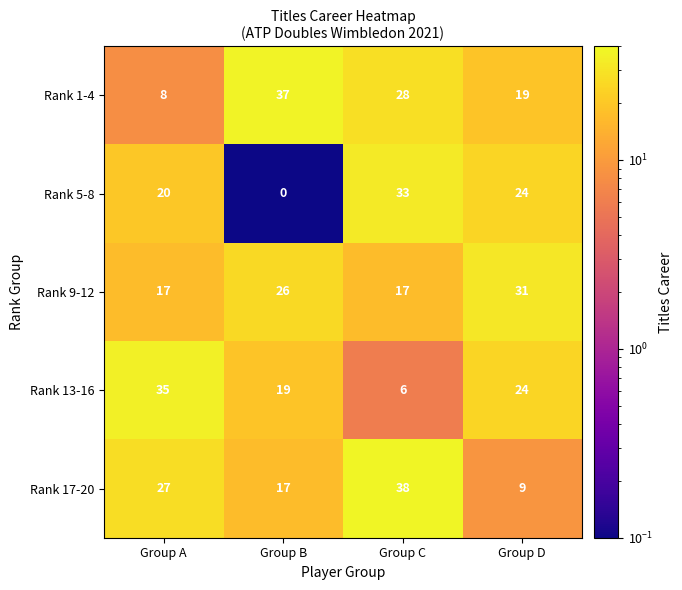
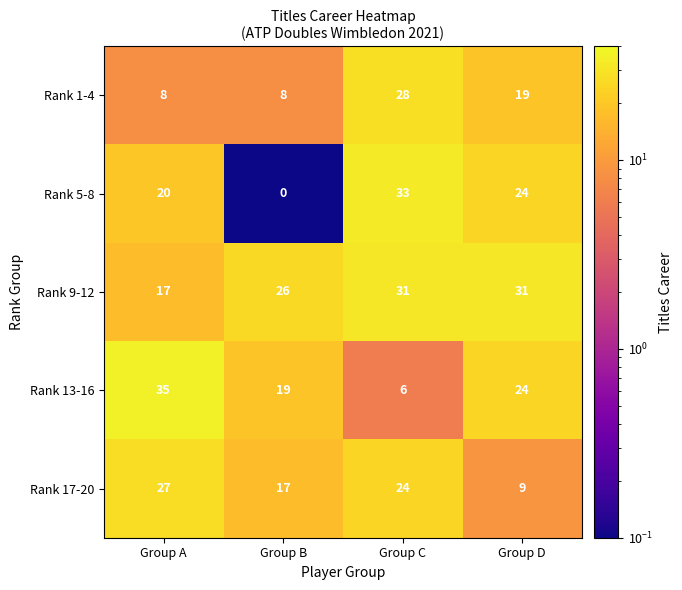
  {
    "Rank 1-4": {
      "Group A": 8,
-     "Group B": 37,
+     "Group B": 8,
      "Group C": 28,
      "Group D": 19
    },
    "Rank 5-8": {
      "Group A": 20,
      "Group B": 0,
      "Group C": 33,
      "Group D": 24
    },
    "Rank 9-12": {
      "Group A": 17,
      "Group B": 26,
-     "Group C": 17,
+     "Group C": 31,
      "Group D": 31
    },
    "Rank 13-16": {
      "Group A": 35,
      "Group B": 19,
      "Group C": 6,
      "Group D": 24
    },
    "Rank 17-20": {
      "Group A": 27,
      "Group B": 17,
-     "Group C": 38,
+     "Group C": 24,
      "Group D": 9
    }
  }
